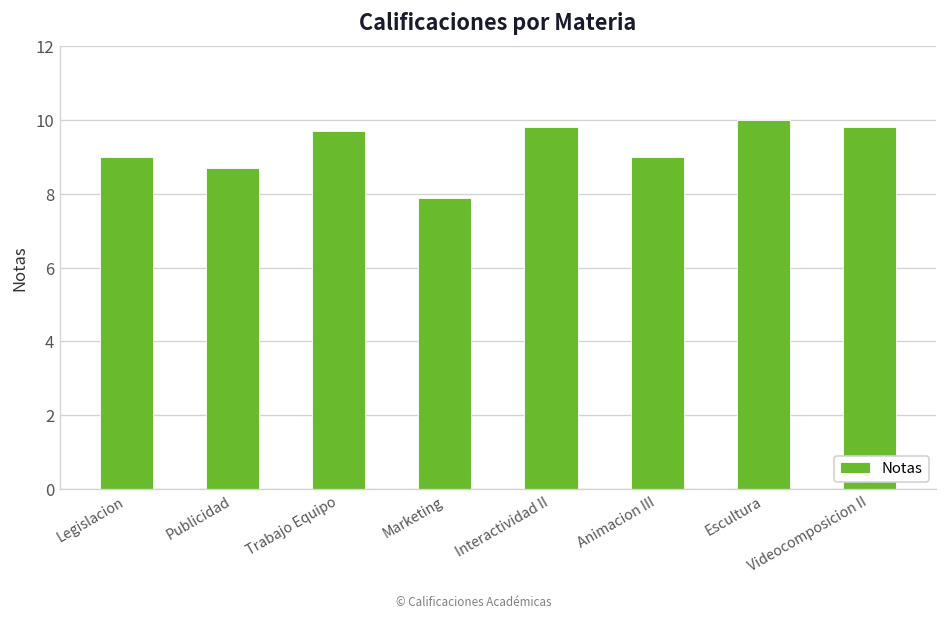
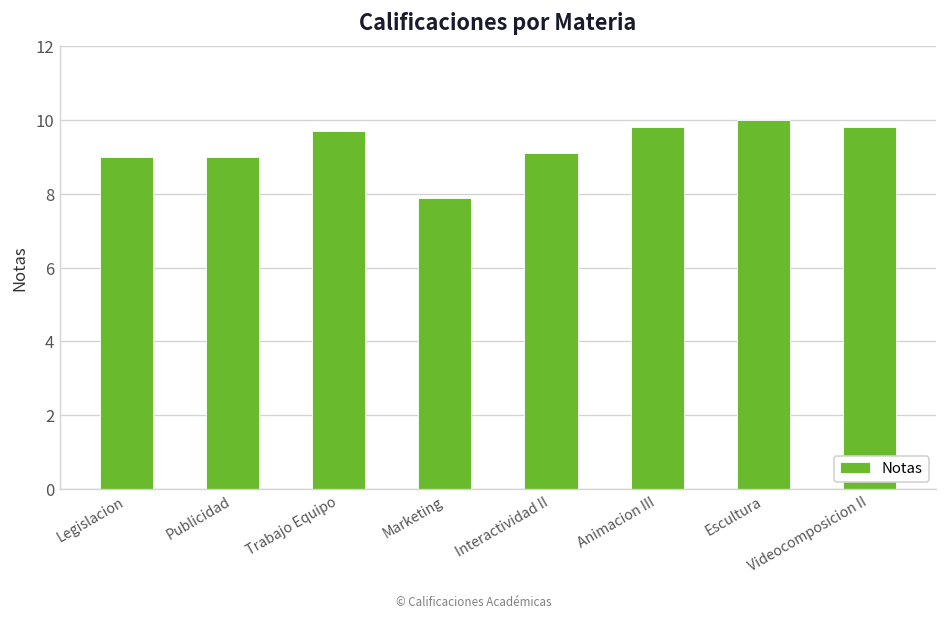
  {
    "Legislacion": 9.0,
-   "Publicidad": 8.7,
+   "Publicidad": 9.0,
    "Trabajo Equipo": 9.7,
    "Marketing": 7.9,
-   "Interactividad II": 9.8,
-   "Animacion III": 9.0,
+   "Interactividad II": 9.1,
+   "Animacion III": 9.8,
    "Escultura": 10.0,
    "Videocomposicion II": 9.8
  }
